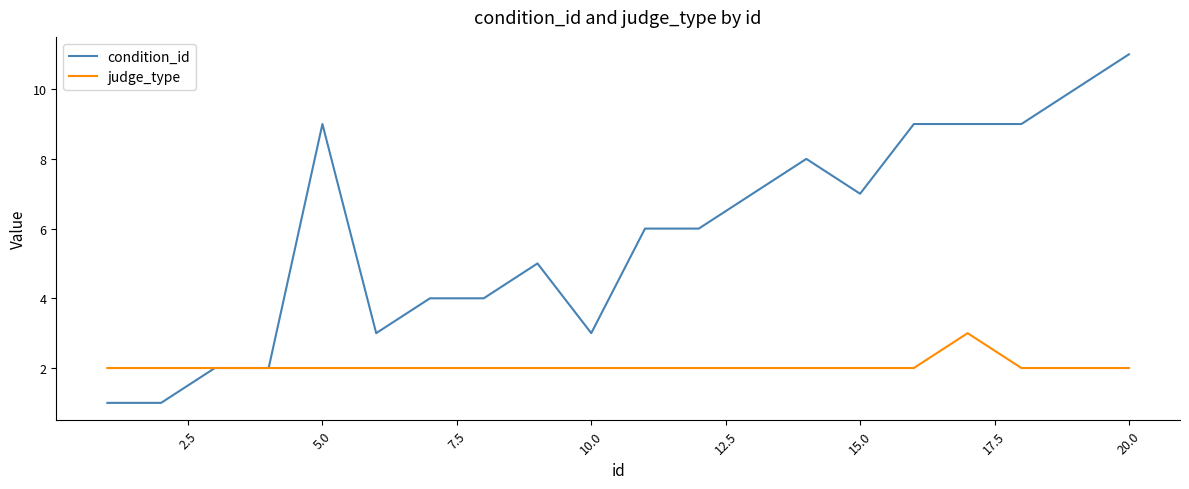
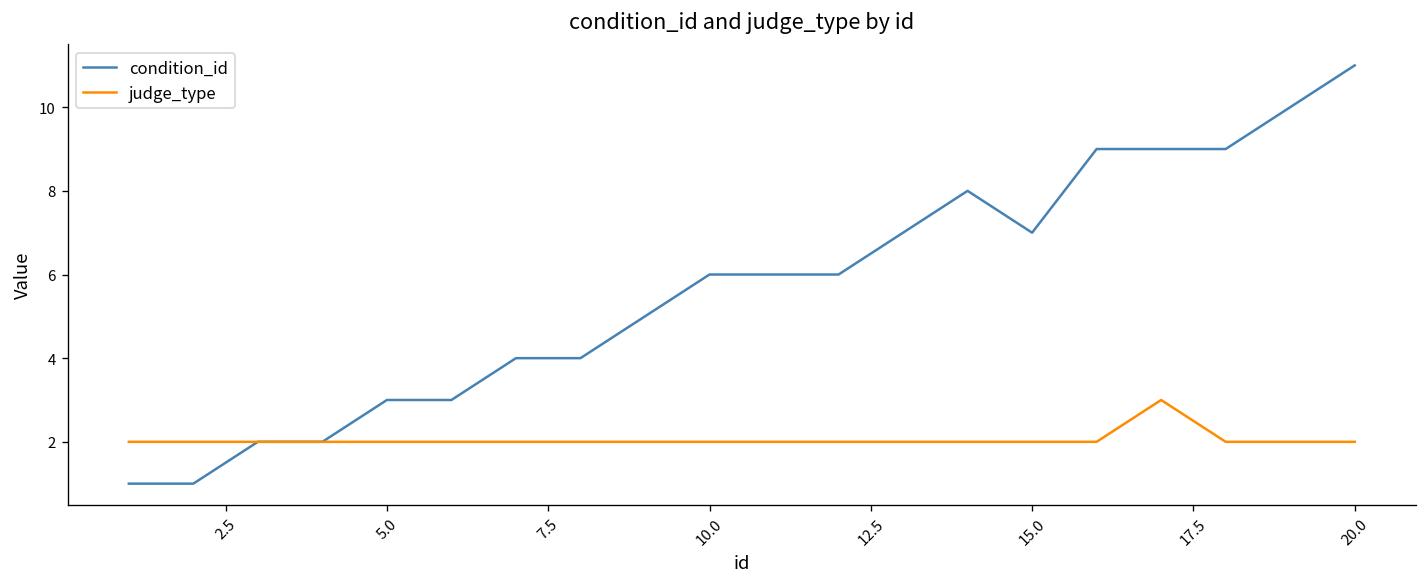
  {
    "condition_id": {
-     "5.0": 9,
-     "10.0": 3,
+     "5.0": 3,
+     "10.0": 6,
      "15.0": 7,
      "20.0": 11
    },
    "judge_type": {
      "5.0": 2,
      "10.0": 2,
      "15.0": 2,
      "20.0": 2
    }
  }
